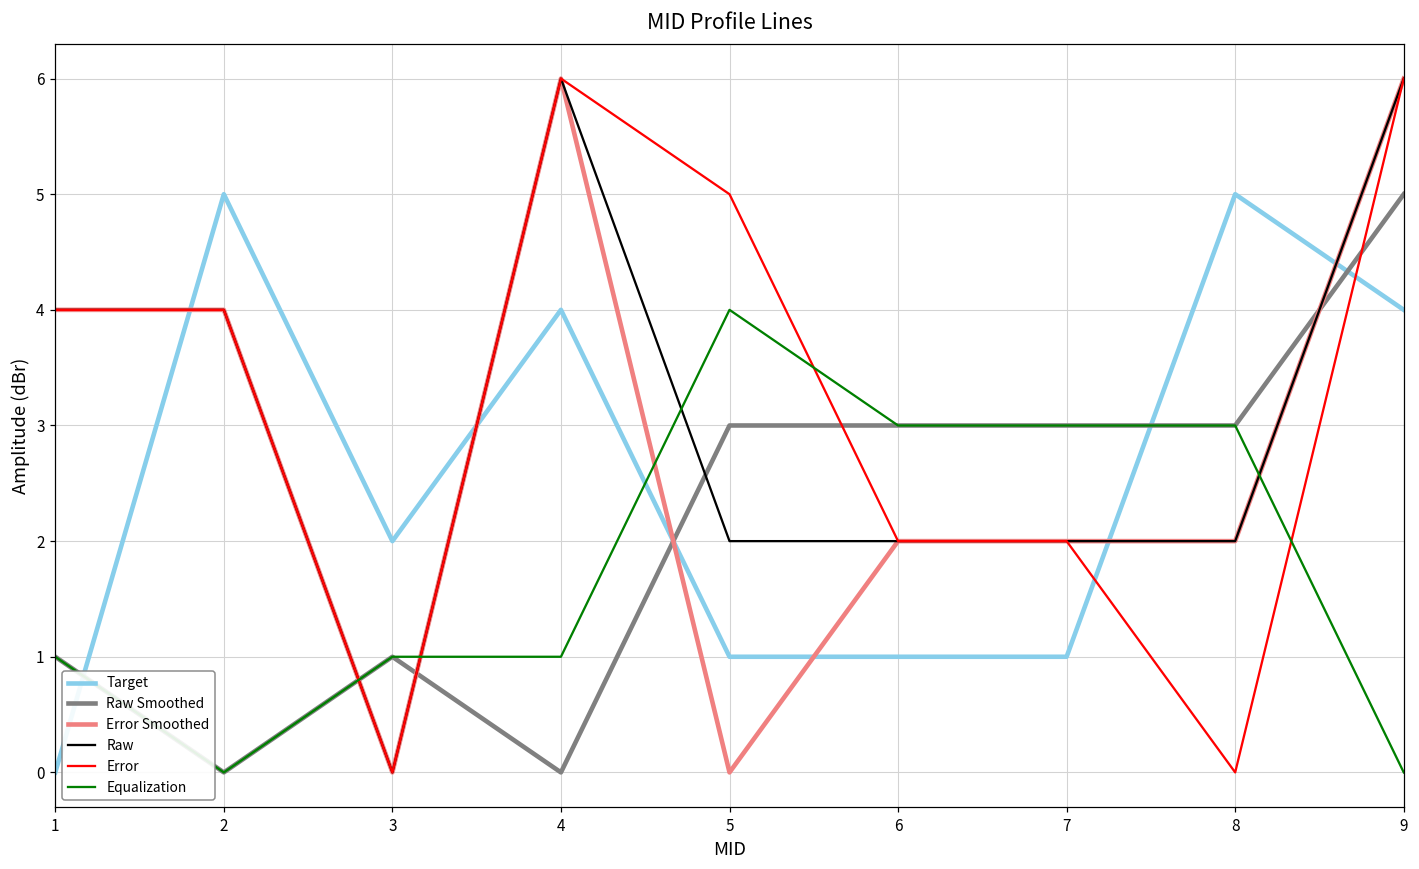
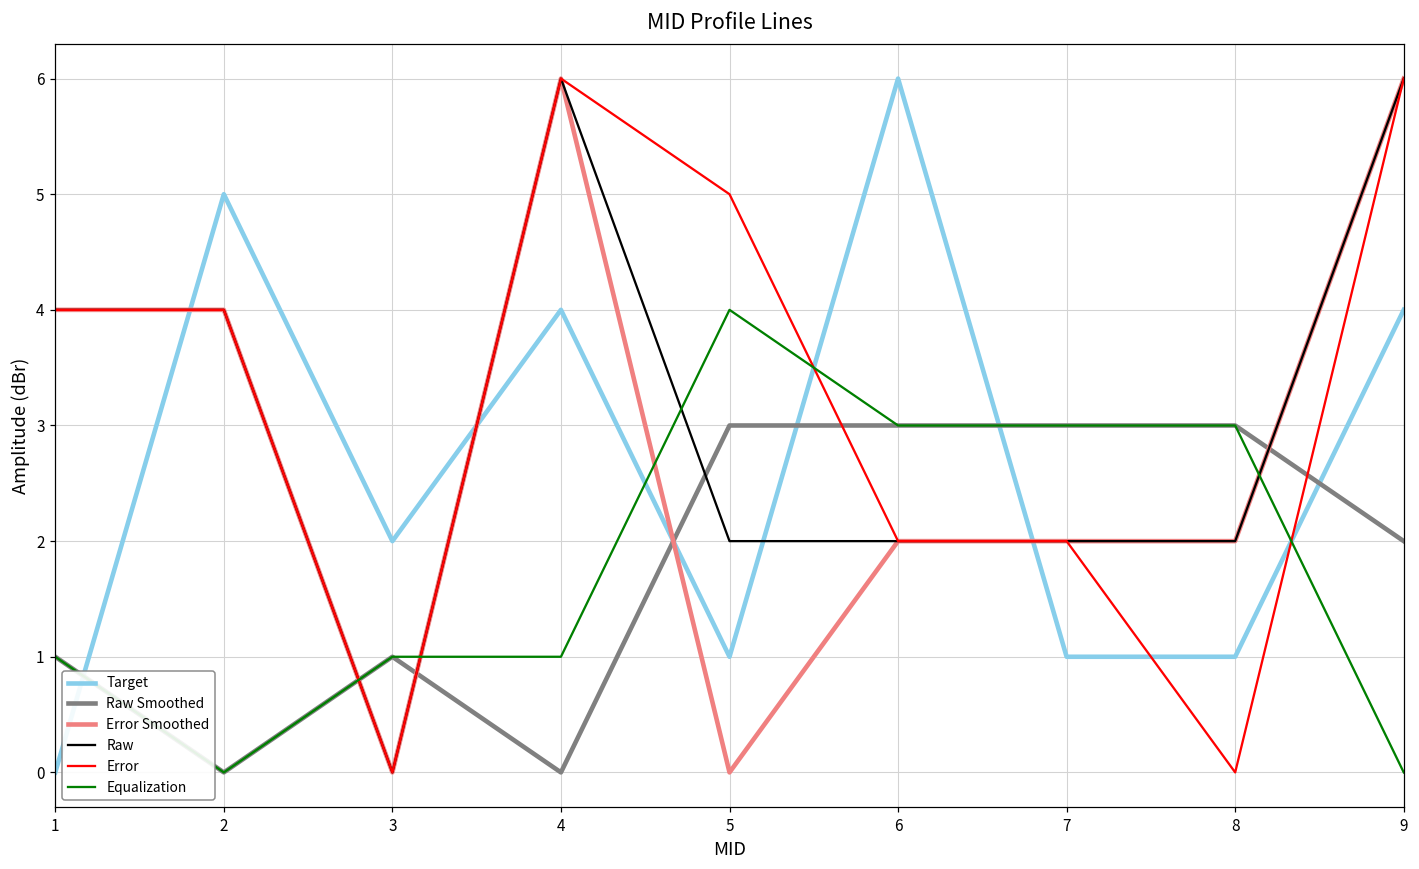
  {
    "Target": {
      "1": 0,
      "2": 5,
      "3": 2,
      "4": 4,
      "5": 1,
-     "6": 1,
+     "6": 6,
      "7": 1,
-     "8": 5,
+     "8": 1,
      "9": 4
    },
    "Raw Smoothed": {
      "4": 0,
      "5": 3,
-     "9": 5
+     "9": 2
    },
    "Error Smoothed": {
      "5": 0
    },
    "Raw": {
      "5": 2
    },
    "Error": {
      "5": 5,
      "8": 0
    },
    "Equalization": {
      "4": 1,
      "5": 4,
      "9": 0
    }
  }
